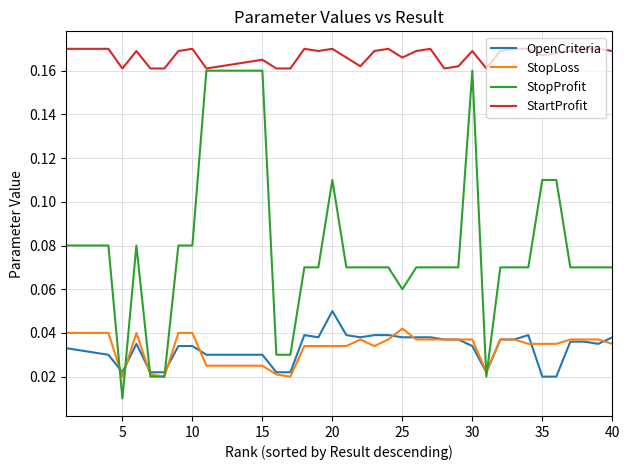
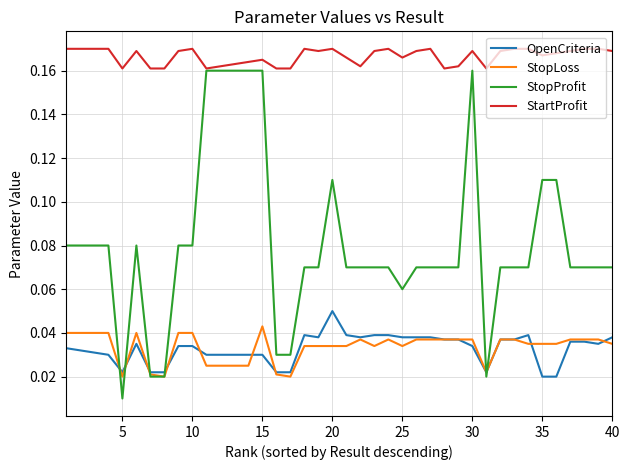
  {
    "OpenCriteria": {
      "5": 0.022,
      "10": 0.034,
      "15": 0.030,
      "20": 0.050,
      "25": 0.038,
      "30": 0.034,
      "35": 0.020,
      "40": 0.038
    },
    "StopLoss": {
      "5": 0.020,
      "10": 0.040,
-     "15": 0.025,
+     "15": 0.043,
      "20": 0.034,
-     "25": 0.042,
+     "25": 0.034,
      "30": 0.037,
      "35": 0.035,
      "40": 0.035
    },
    "StopProfit": {
      "5": 0.010,
      "10": 0.080,
      "15": 0.160,
      "20": 0.110,
      "25": 0.060,
      "30": 0.160,
      "35": 0.110,
      "40": 0.070
    },
    "StartProfit": {
      "5": 0.161,
      "10": 0.170,
      "15": 0.165,
      "20": 0.170,
      "25": 0.166,
      "30": 0.169,
      "40": 0.169
    }
  }
